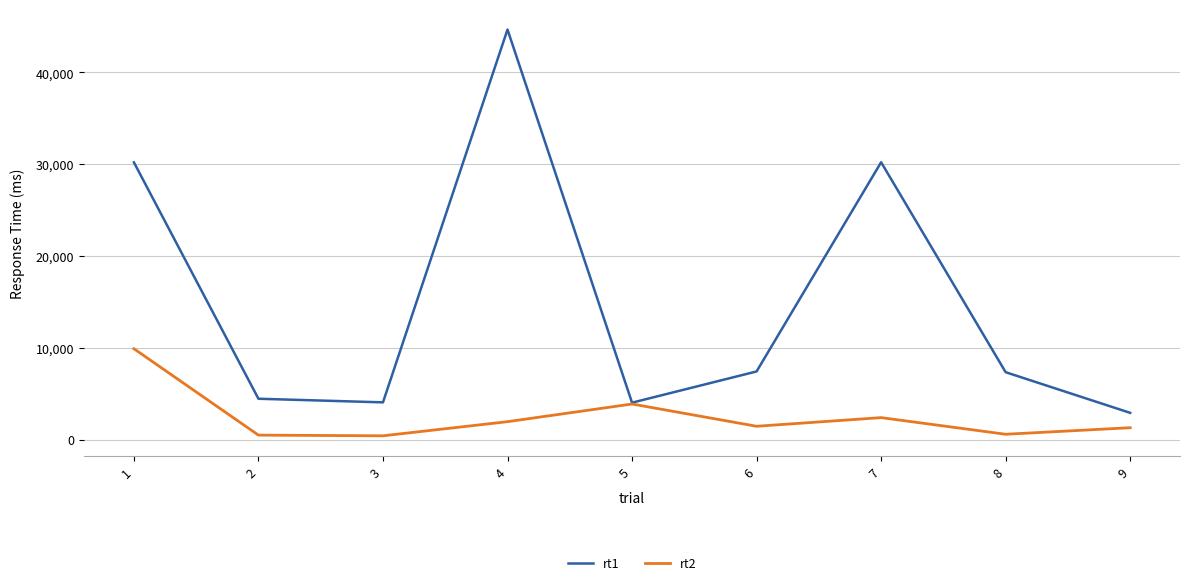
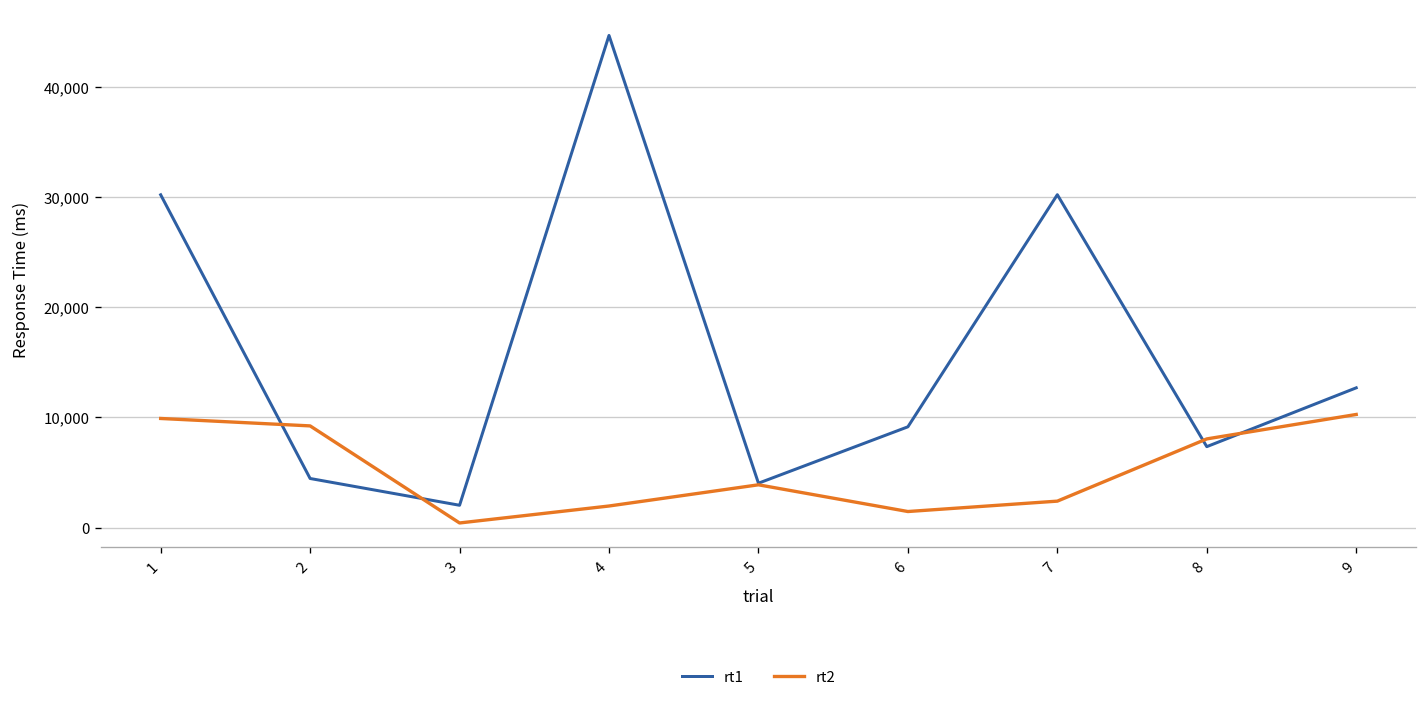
  {
    "rt1": {
      "1": "30,000",
      "2": "4,000",
-     "3": "4,000",
+     "3": "2,000",
      "4": "45,000",
-     "6": "7,000",
+     "6": "9,000",
      "7": "30,000",
      "8": "7,000",
-     "9": "3,000"
+     "9": "13,000"
    },
    "rt2": {
      "1": "10,000",
-     "2": "0",
+     "2": "9,000",
      "3": "0",
      "4": "2,000",
      "6": "1,000",
      "7": "2,000",
-     "8": "1,000",
-     "9": "1,000"
+     "8": "8,000",
+     "9": "10,000"
    }
  }
